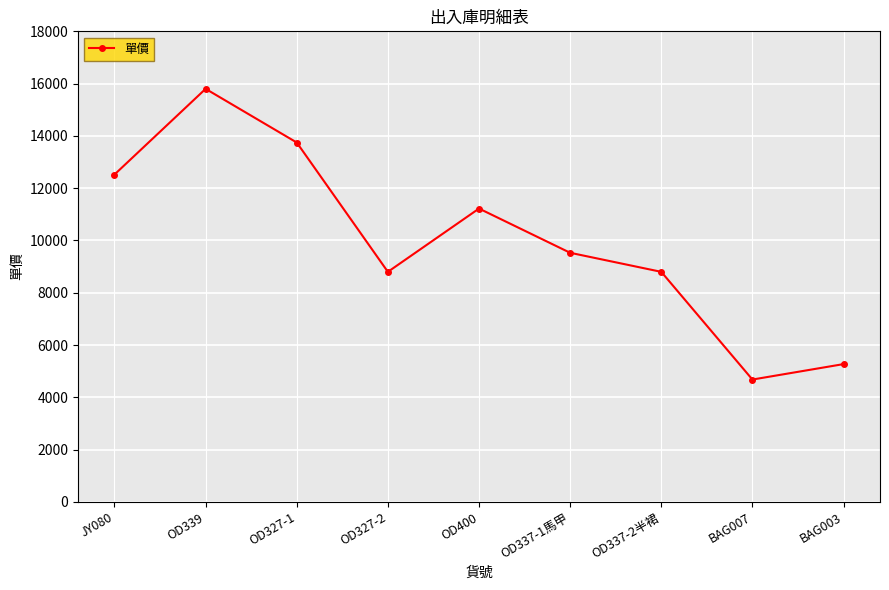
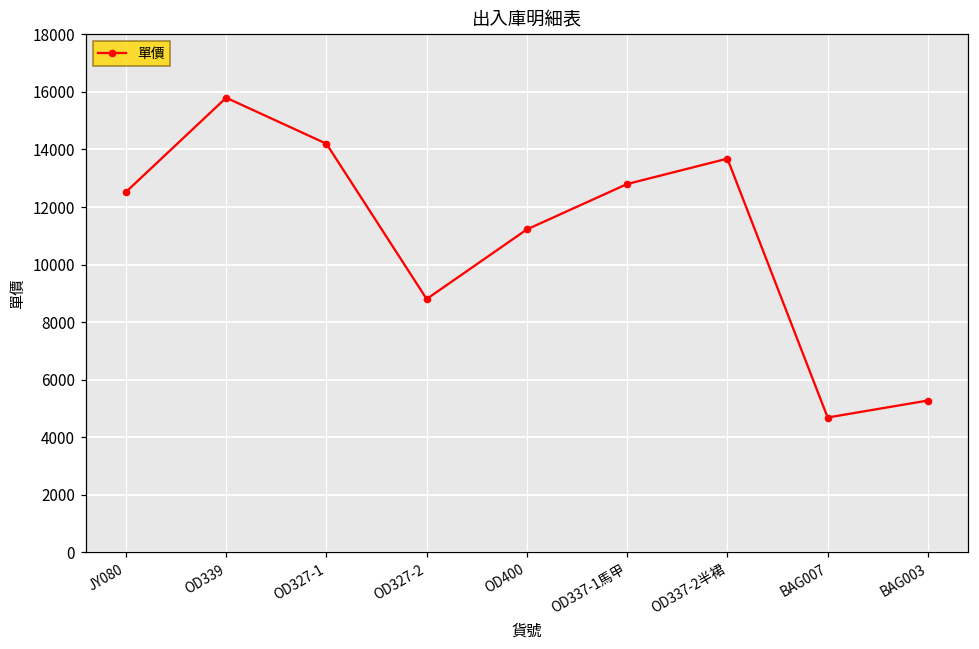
  {
    "JY080": 12500,
    "OD339": 15800,
-   "OD327-1": 13700,
+   "OD327-1": 14200,
    "OD327-2": 8800,
    "OD400": 11200,
-   "OD337-1馬甲": 9500,
-   "OD337-2半裙": 8800,
+   "OD337-1馬甲": 12800,
+   "OD337-2半裙": 13700,
    "BAG007": 4700,
    "BAG003": 5300
  }
